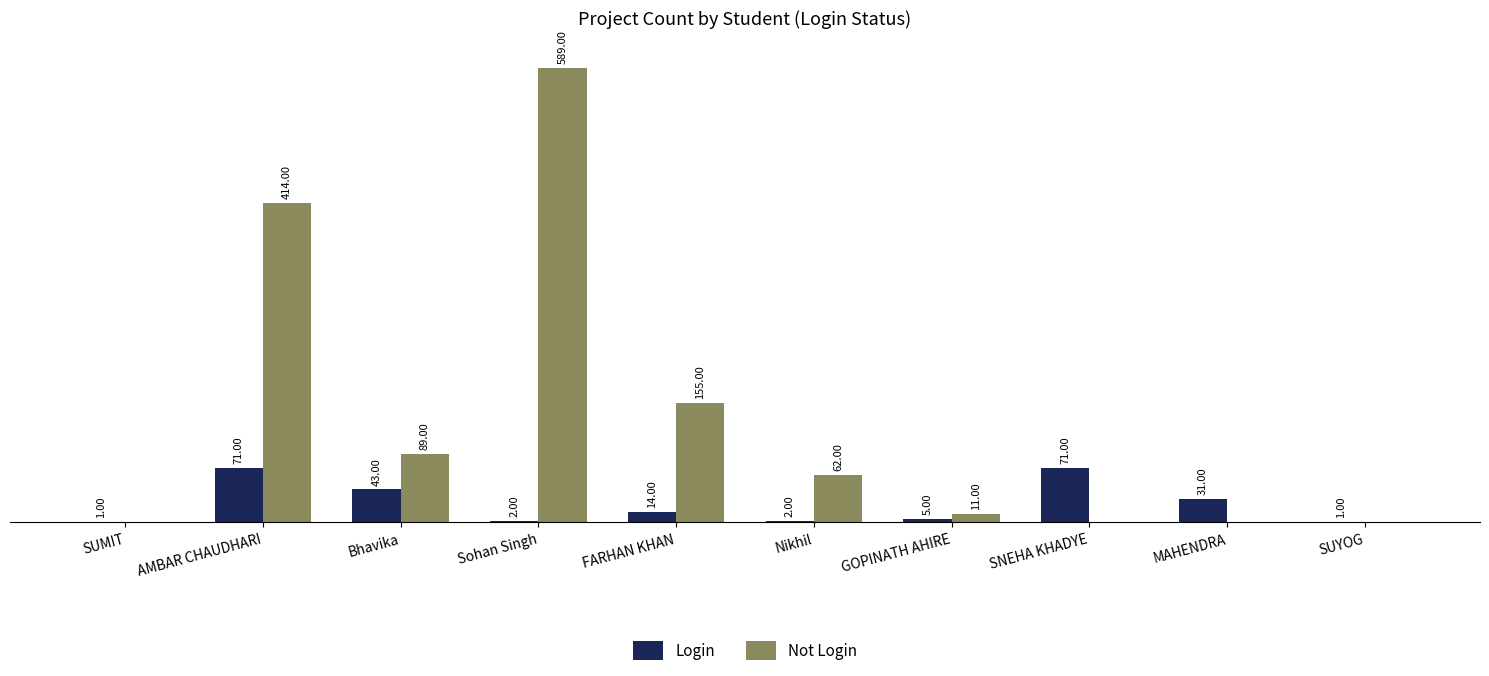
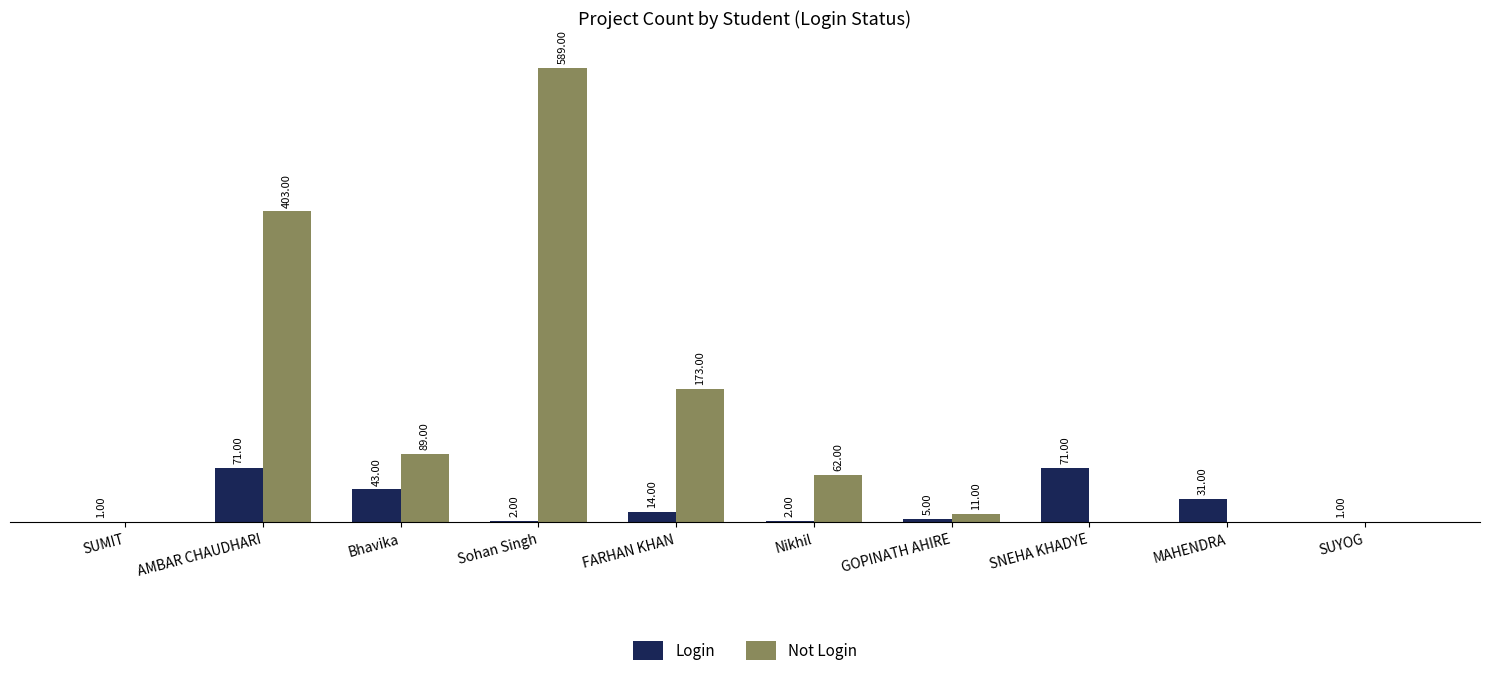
  {
    "Login": {
      "SUMIT": 1.00,
      "AMBAR CHAUDHARI": 71.00,
      "Bhavika": 43.00,
      "Sohan Singh": 2.00,
      "FARHAN KHAN": 14.00,
      "Nikhil": 2.00,
      "GOPINATH AHIRE": 5.00,
      "SNEHA KHADYE": 71.00,
      "MAHENDRA": 31.00,
      "SUYOG": 1.00
    },
    "Not Login": {
-     "AMBAR CHAUDHARI": 414.00,
+     "AMBAR CHAUDHARI": 403.00,
      "Bhavika": 89.00,
      "Sohan Singh": 589.00,
-     "FARHAN KHAN": 155.00,
+     "FARHAN KHAN": 173.00,
      "Nikhil": 62.00,
      "GOPINATH AHIRE": 11.00
    }
  }
